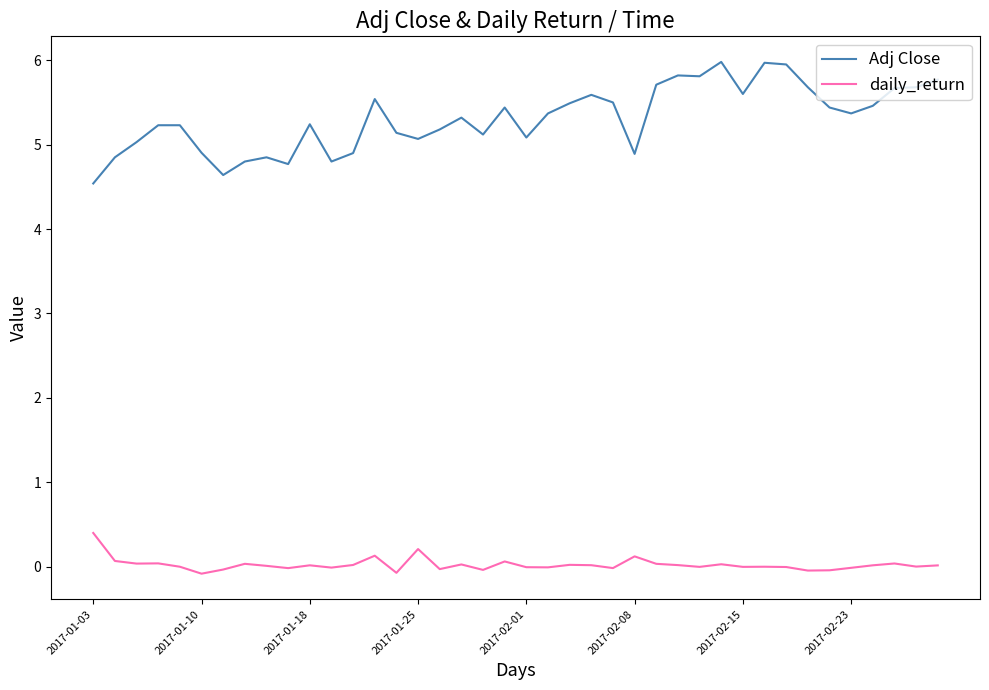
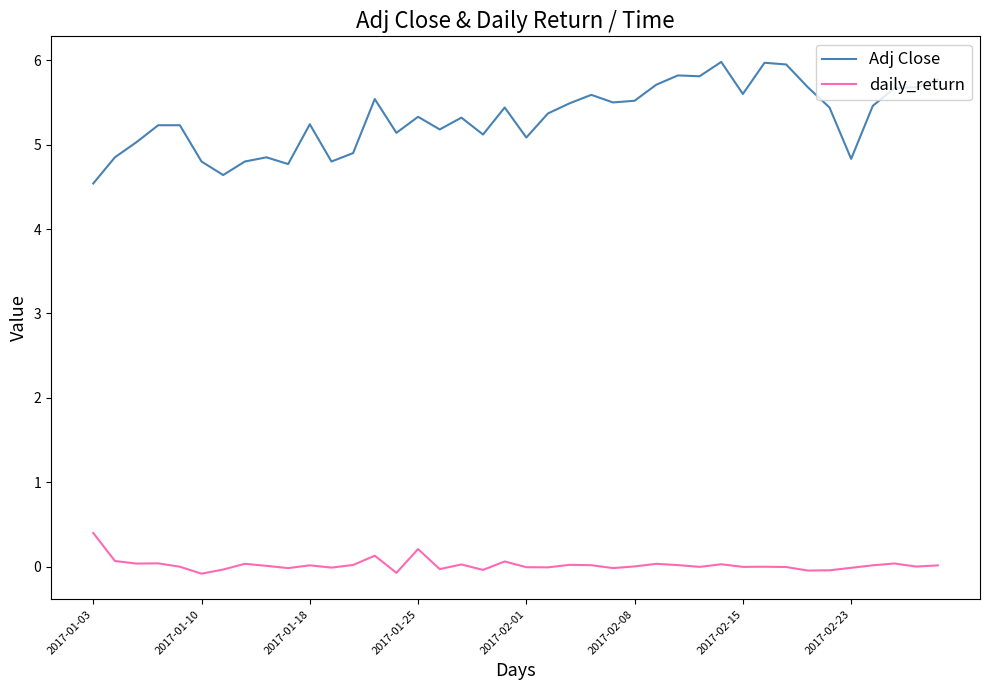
  {
    "Adj Close": {
      "2017-01-03": 4.5,
-     "2017-01-10": 4.9,
+     "2017-01-10": 4.8,
      "2017-01-18": 5.2,
-     "2017-01-25": 5.1,
+     "2017-01-25": 5.3,
      "2017-02-01": 5.1,
-     "2017-02-08": 4.9,
+     "2017-02-08": 5.5,
      "2017-02-15": 5.6,
-     "2017-02-23": 5.4
+     "2017-02-23": 4.8
    },
    "daily_return": {
      "2017-01-03": 0.4,
      "2017-01-10": -0.1,
      "2017-01-18": 0.0,
      "2017-01-25": 0.2,
      "2017-02-01": 0.0,
-     "2017-02-08": 0.1,
+     "2017-02-08": 0.0,
      "2017-02-15": 0.0,
      "2017-02-23": 0.0
    }
  }
